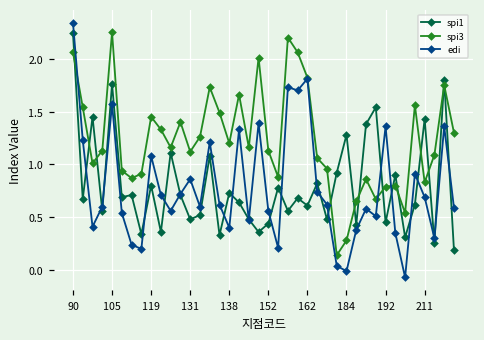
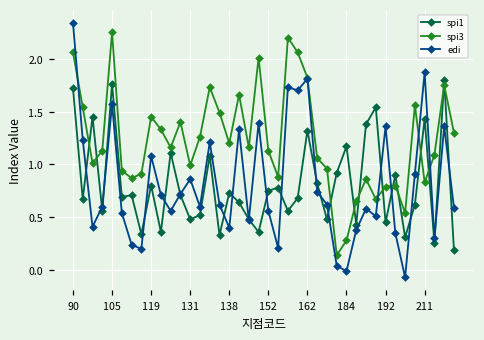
  {
    "spi1": {
-     "90": 2.2,
+     "90": 1.7,
      "105": 1.8,
      "119": 0.8,
      "131": 0.5,
      "138": 0.7,
-     "152": 0.4,
-     "162": 0.6,
-     "184": 1.3,
+     "152": 0.8,
+     "162": 1.3,
+     "184": 1.2,
      "192": 0.5,
      "211": 1.4
    },
    "spi3": {
      "90": 2.1,
      "105": 2.3,
      "119": 1.5,
-     "131": 1.1,
+     "131": 1.0,
      "138": 1.2,
      "152": 1.1,
      "184": 0.3,
      "192": 0.8,
      "211": 0.8
    },
    "edi": {
      "90": 2.3,
      "105": 1.6,
      "119": 1.1,
      "131": 0.9,
      "138": 0.4,
      "152": 0.6,
      "184": 0.0,
      "192": 1.4,
-     "211": 0.7
+     "211": 1.9
    }
  }
